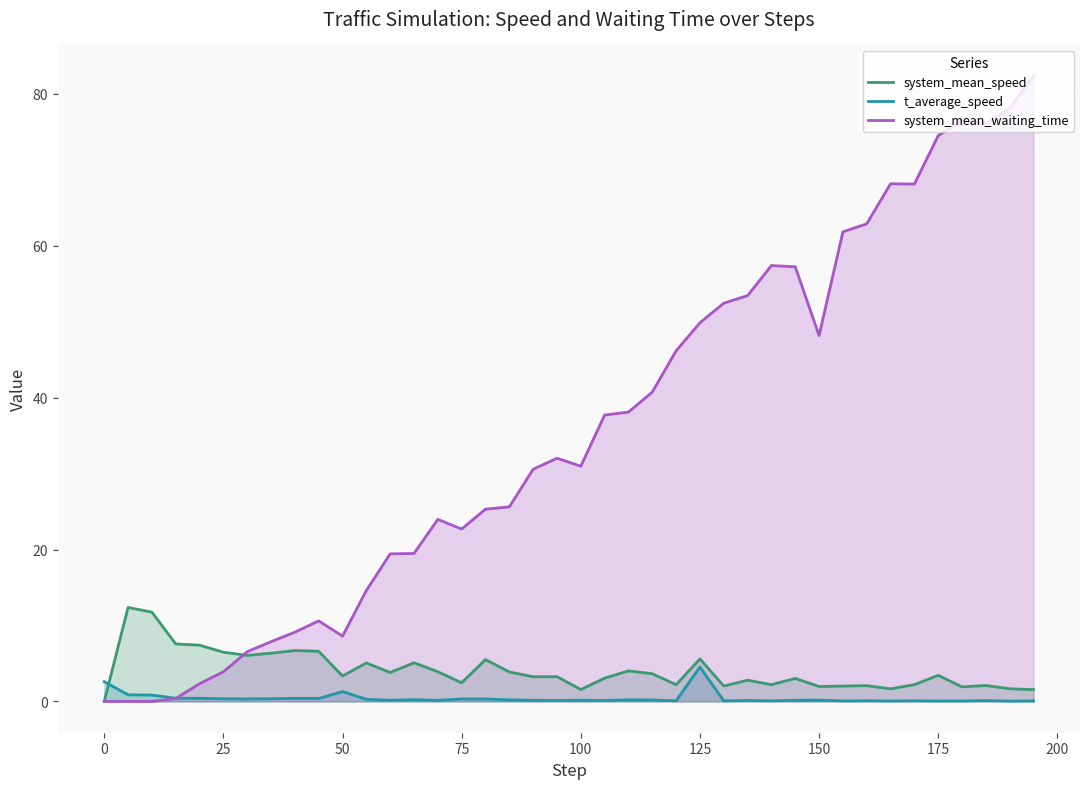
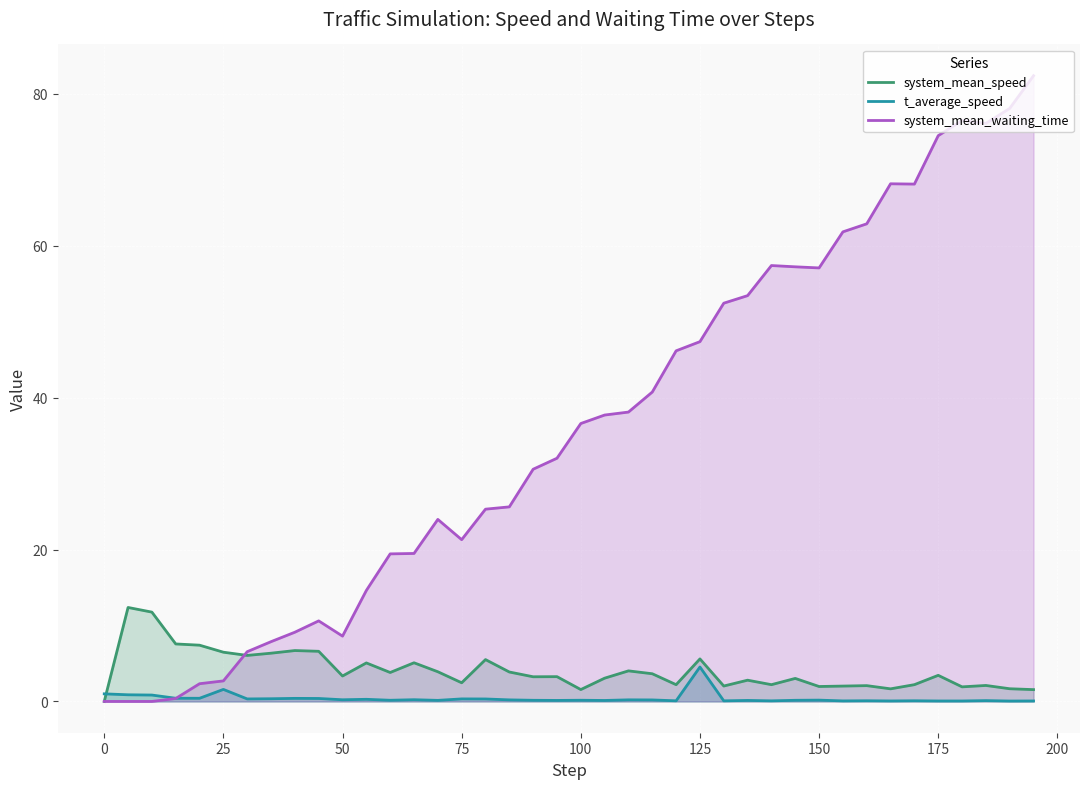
  {
    "system_mean_speed": {
      "25": 6,
      "50": 3,
      "75": 2,
      "100": 2,
      "125": 6,
      "150": 2,
      "175": 3
    },
    "t_average_speed": {
-     "0": 3,
-     "25": 0,
-     "50": 1,
+     "0": 1,
+     "25": 2,
+     "50": 0,
      "75": 0,
      "100": 0,
      "125": 5,
      "150": 0,
      "175": 0
    },
    "system_mean_waiting_time": {
-     "25": 4,
+     "25": 3,
      "50": 9,
-     "75": 23,
-     "100": 31,
-     "125": 50,
-     "150": 48,
+     "75": 21,
+     "100": 37,
+     "125": 47,
+     "150": 57,
      "175": 75
    }
  }
